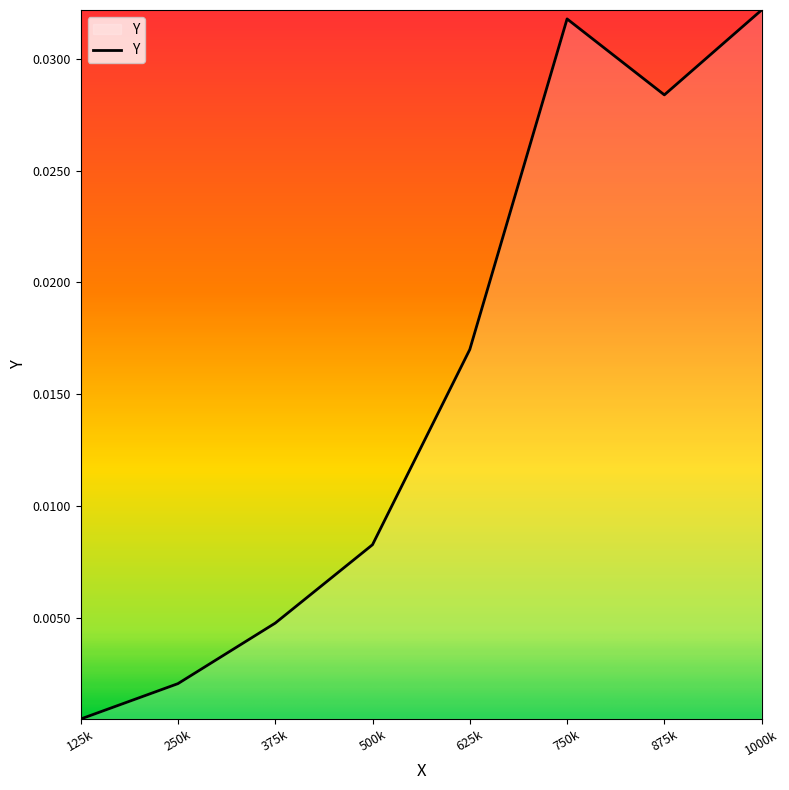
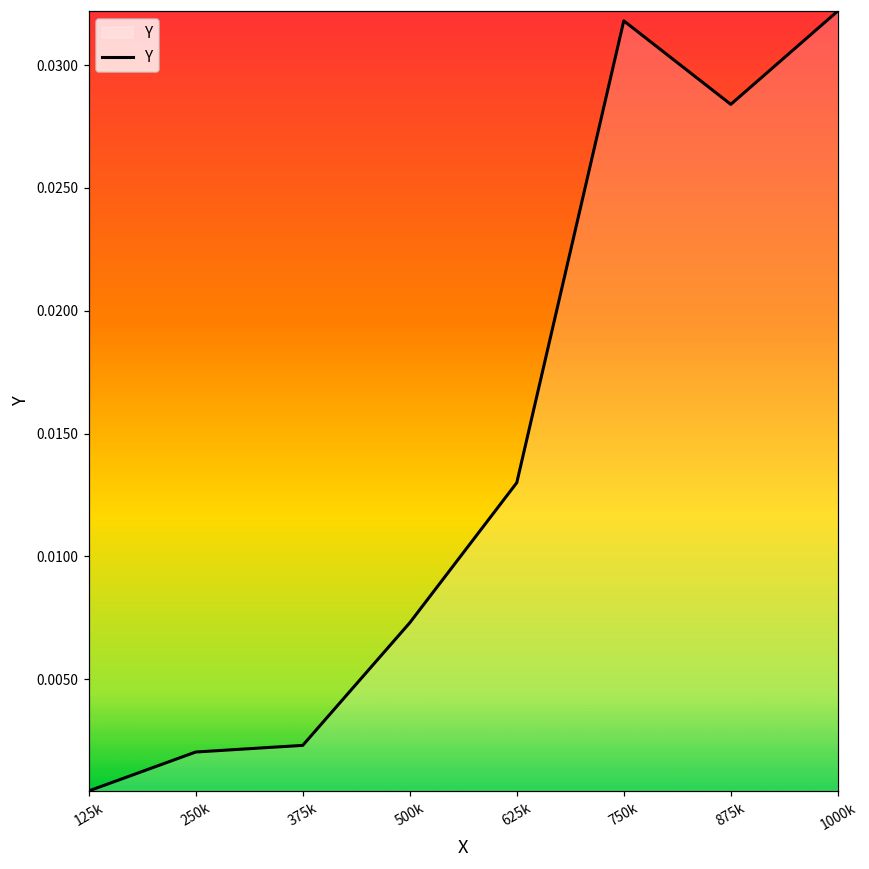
  {
    "125k": 0.0005,
    "250k": 0.0020,
-   "375k": 0.0048,
-   "500k": 0.0083,
-   "625k": 0.017,
+   "375k": 0.0023,
+   "500k": 0.0073,
+   "625k": 0.013,
    "750k": 0.0318,
    "875k": 0.0284,
    "1000k": 0.0322
  }
